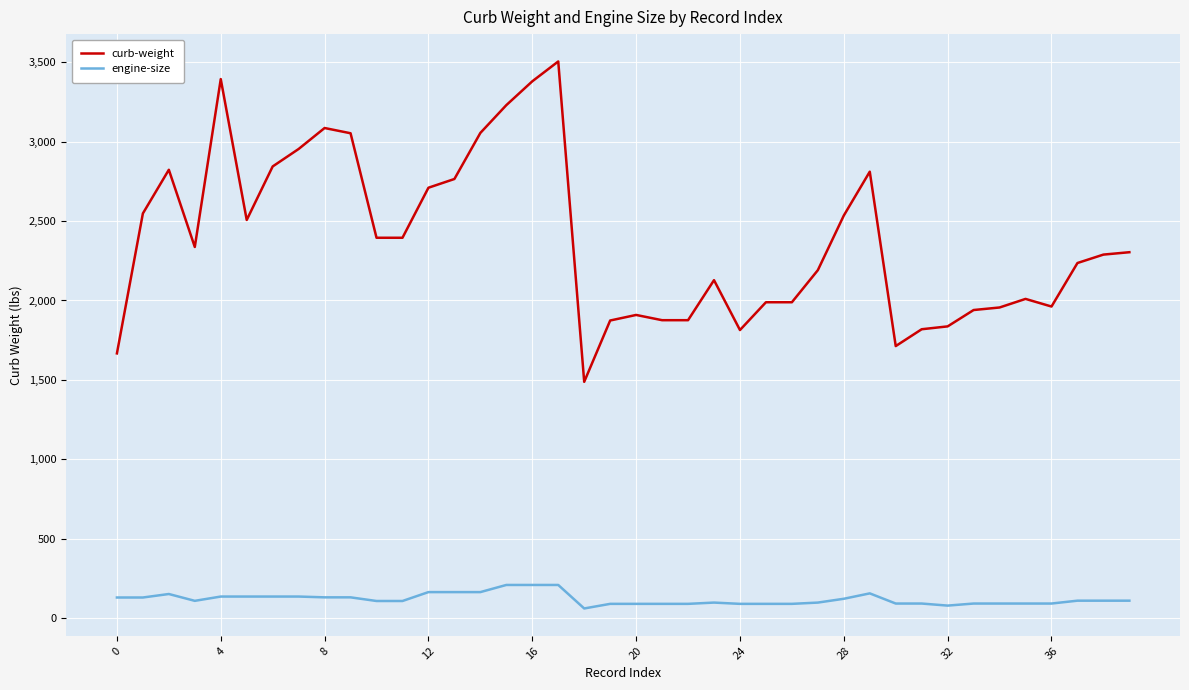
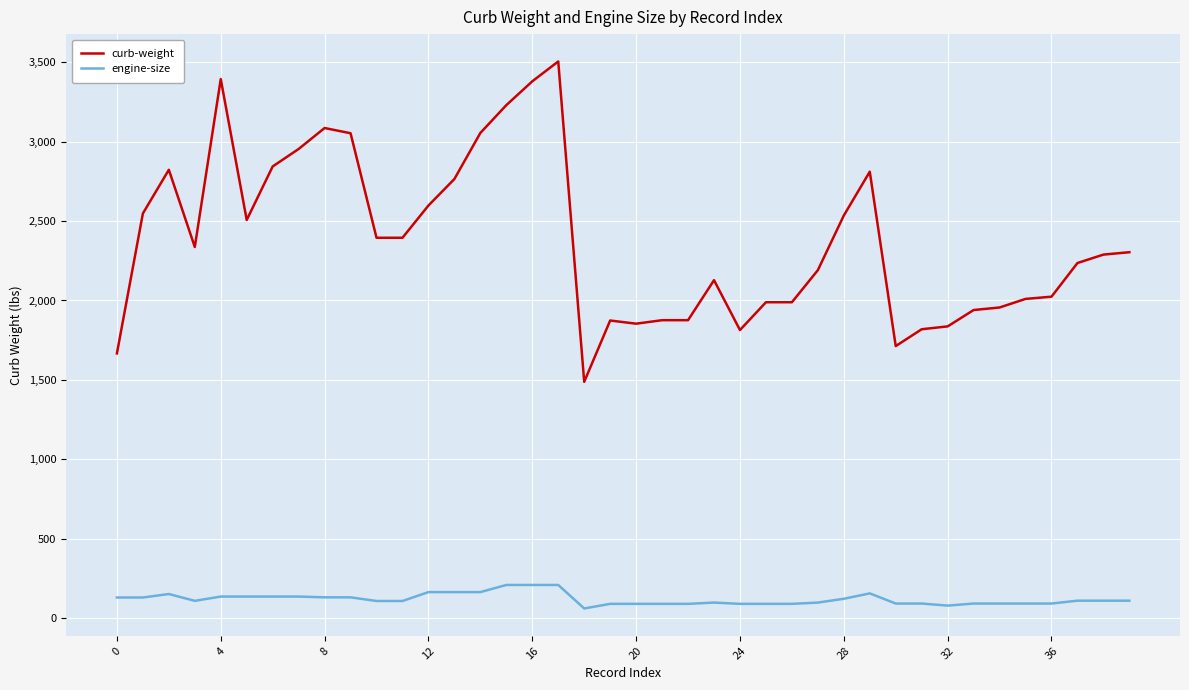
  {
    "curb-weight": {
      "0": "1,670",
      "4": "3,390",
      "8": "3,090",
-     "12": "2,710",
+     "12": "2,600",
      "16": "3,380",
-     "20": "1,910",
+     "20": "1,850",
      "24": "1,810",
      "28": "2,540",
      "32": "1,840",
-     "36": "1,960"
+     "36": "2,020"
    },
    "engine-size": {
      "0": "130",
      "4": "140",
      "8": "130",
      "12": "160",
      "16": "210",
      "20": "90",
      "24": "90",
      "28": "120",
      "32": "80",
      "36": "90"
    }
  }
